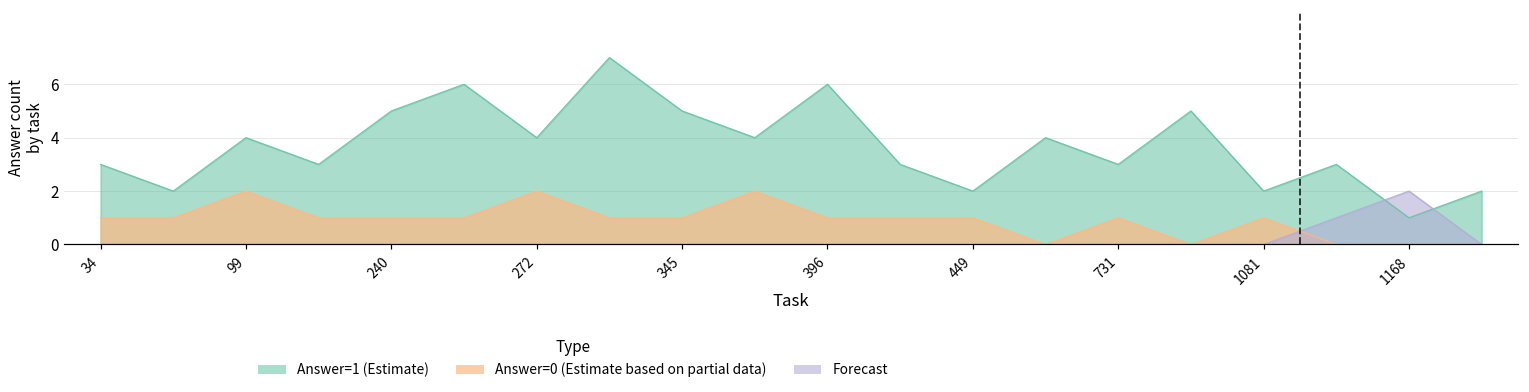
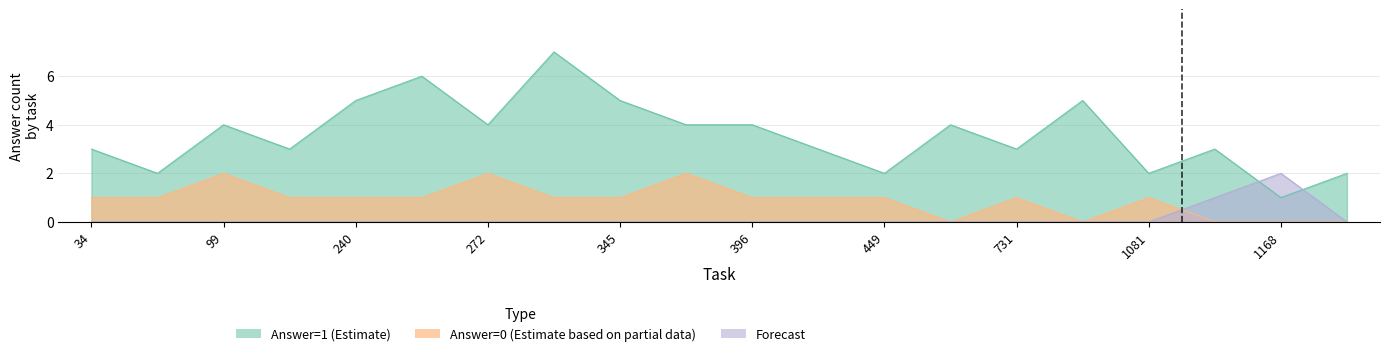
  {
    "Answer=1 (Estimate)": {
      "34": 3,
      "99": 4,
      "240": 5,
      "272": 4,
      "345": 5,
-     "396": 6,
+     "396": 4,
      "449": 2,
      "731": 3,
      "1081": 2,
      "1168": 1
    },
    "Answer=0 (Estimate based on partial data)": {
      "34": 1,
      "99": 2,
      "240": 1,
      "272": 2,
      "345": 1,
      "396": 1,
      "449": 1,
      "731": 1,
      "1081": 1,
      "1168": 0
    },
    "Forecast": {
      "34": 0,
      "99": 0,
      "240": 0,
      "272": 0,
      "345": 0,
      "396": 0,
      "449": 0,
      "731": 0,
      "1081": 0,
      "1168": 2
    }
  }
